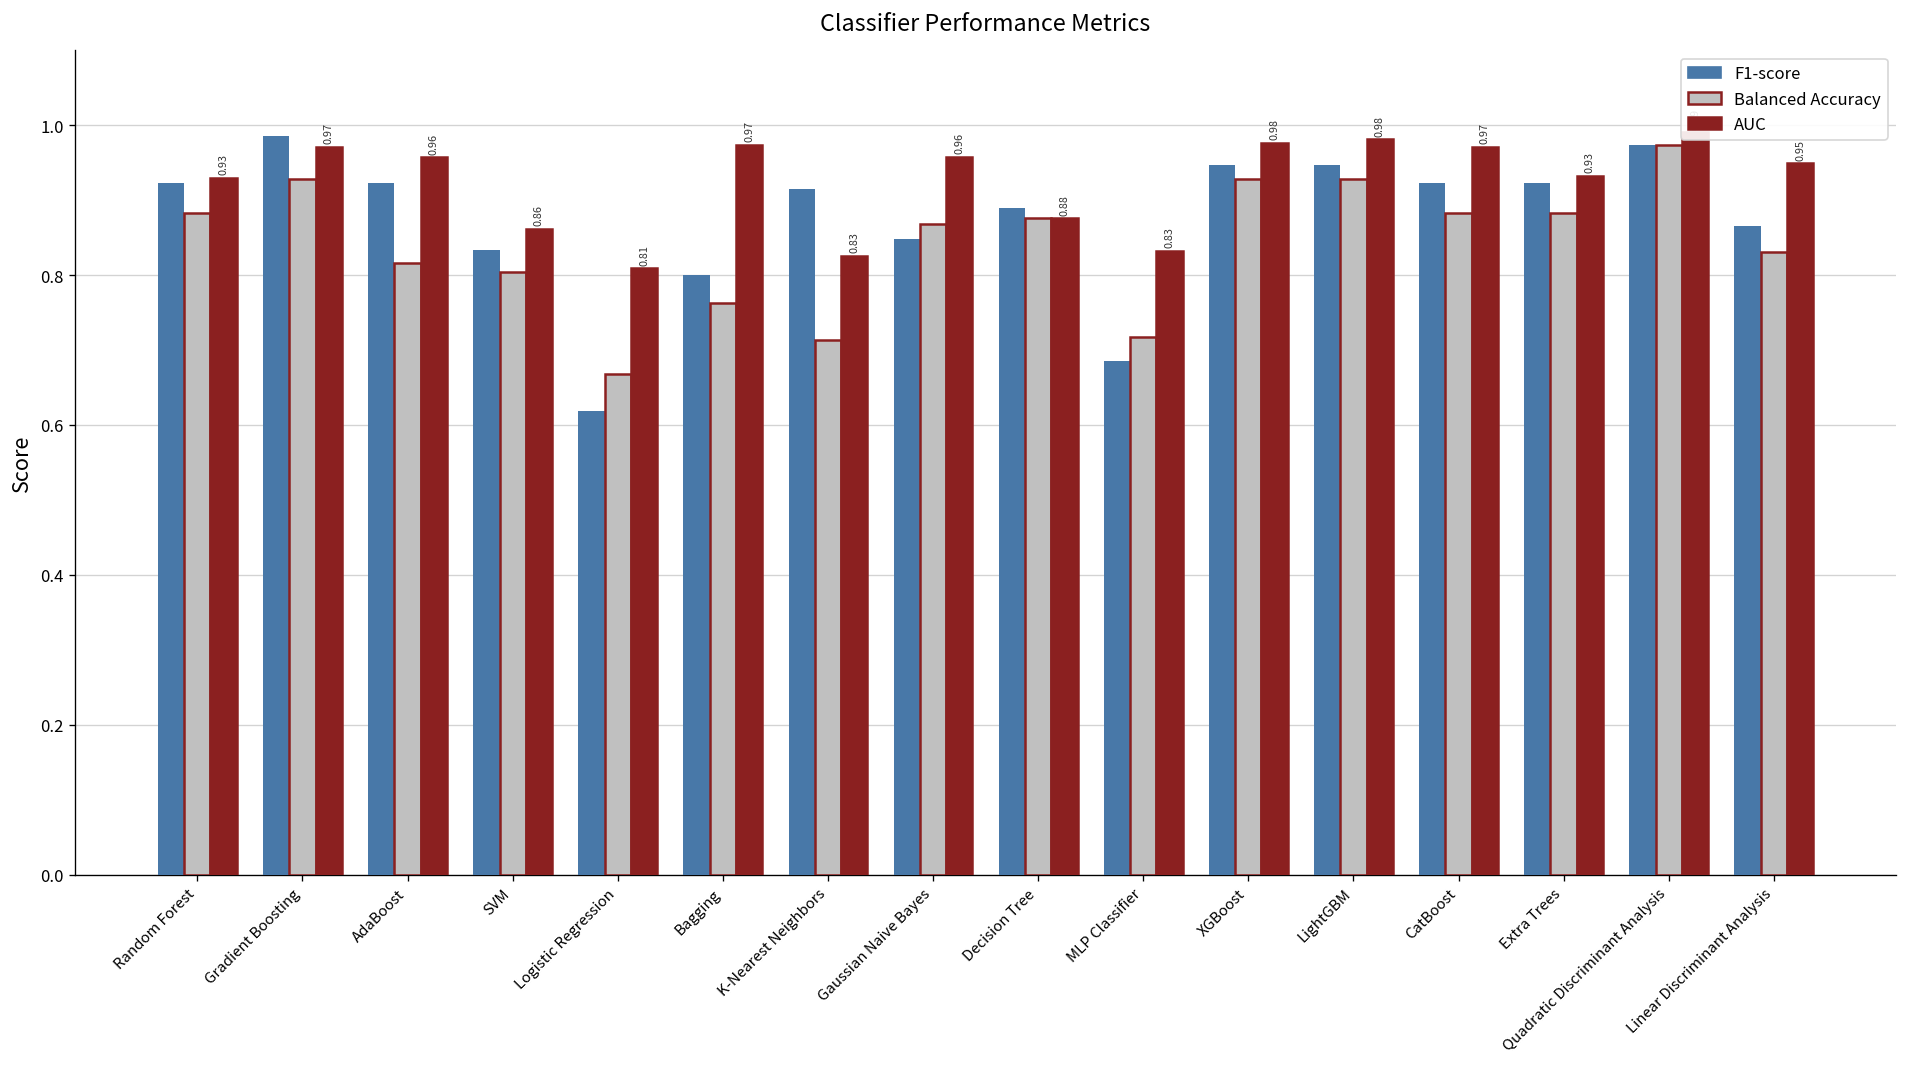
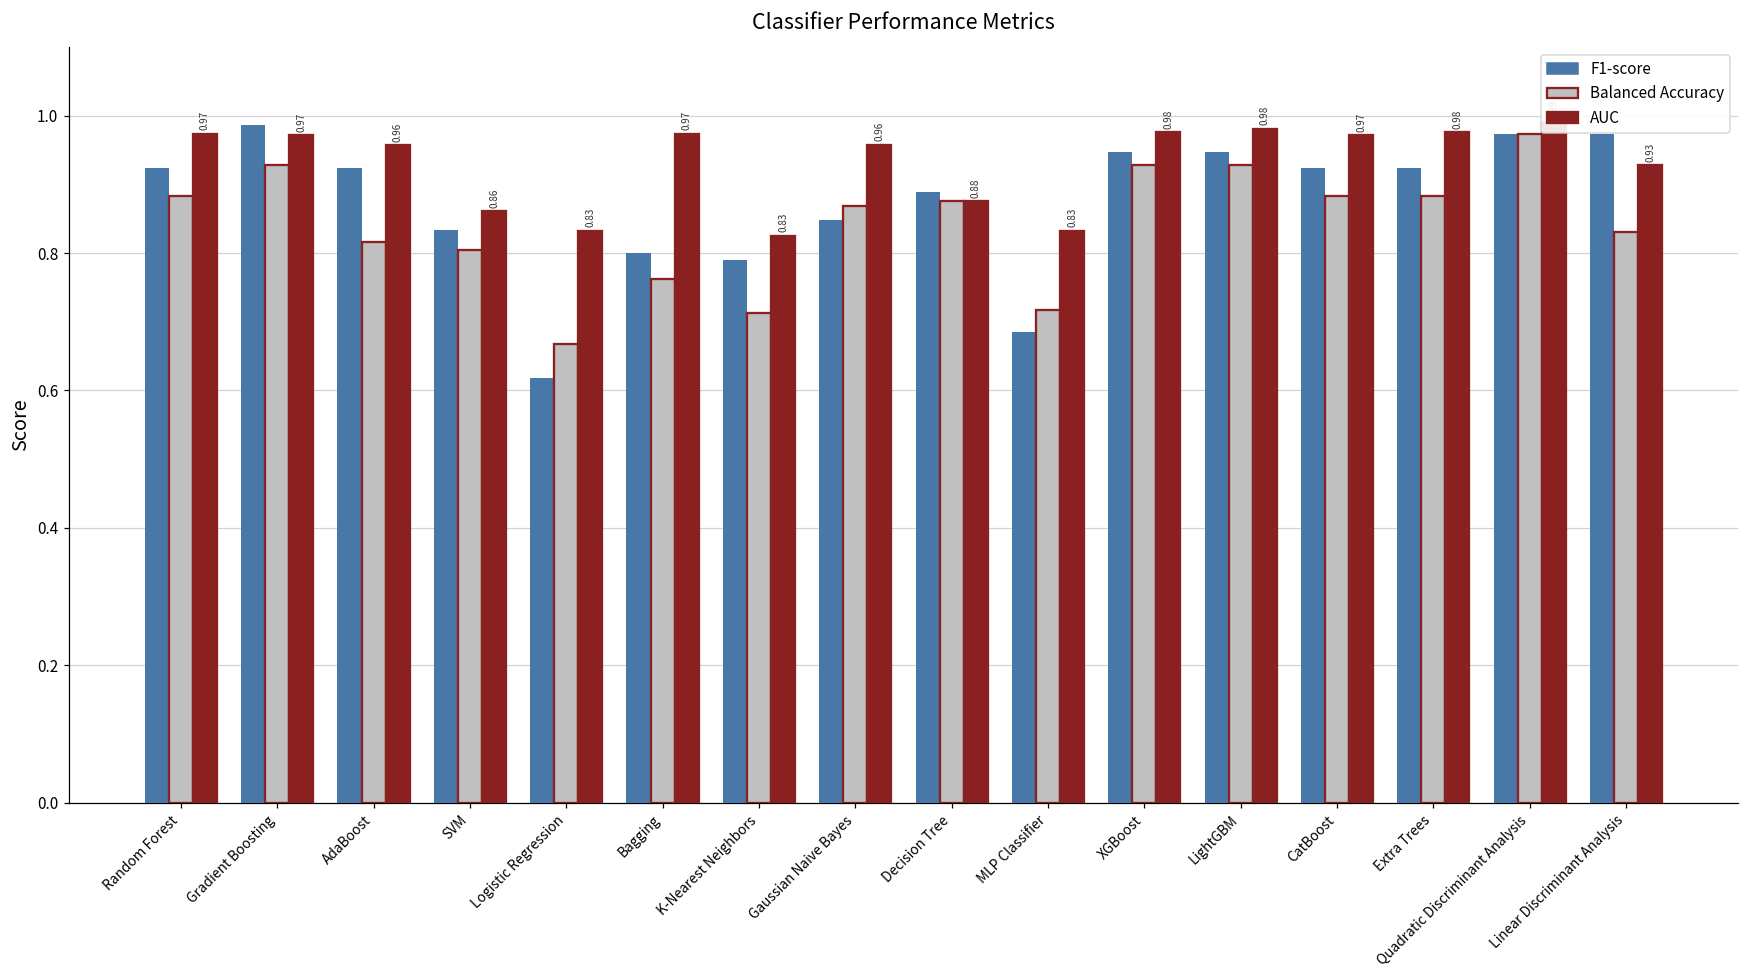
  {
    "F1-score": {
      "Random Forest": 0.92,
      "Gradient Boosting": 0.99,
      "AdaBoost": 0.92,
      "SVM": 0.83,
      "Logistic Regression": 0.62,
      "Bagging": 0.80,
-     "K-Nearest Neighbors": 0.91,
+     "K-Nearest Neighbors": 0.79,
      "Gaussian Naive Bayes": 0.85,
      "Decision Tree": 0.89,
      "MLP Classifier": 0.69,
      "XGBoost": 0.95,
      "LightGBM": 0.95,
      "CatBoost": 0.92,
      "Extra Trees": 0.92,
      "Quadratic Discriminant Analysis": 0.97,
-     "Linear Discriminant Analysis": 0.86
+     "Linear Discriminant Analysis": 0.97
    },
    "Balanced Accuracy": {
      "Random Forest": 0.88,
      "Gradient Boosting": 0.93,
      "AdaBoost": 0.82,
      "SVM": 0.80,
      "Logistic Regression": 0.67,
      "Bagging": 0.76,
      "K-Nearest Neighbors": 0.71,
      "Gaussian Naive Bayes": 0.87,
      "MLP Classifier": 0.72,
      "XGBoost": 0.93,
      "LightGBM": 0.93,
      "CatBoost": 0.88,
      "Extra Trees": 0.88,
      "Quadratic Discriminant Analysis": 0.97,
      "Linear Discriminant Analysis": 0.83
    },
    "AUC": {
-     "Random Forest": 0.93,
+     "Random Forest": 0.97,
      "Gradient Boosting": 0.97,
      "AdaBoost": 0.96,
      "SVM": 0.86,
-     "Logistic Regression": 0.81,
+     "Logistic Regression": 0.83,
      "Bagging": 0.97,
      "K-Nearest Neighbors": 0.83,
      "Gaussian Naive Bayes": 0.96,
      "Decision Tree": 0.88,
      "MLP Classifier": 0.83,
      "XGBoost": 0.98,
      "LightGBM": 0.98,
      "CatBoost": 0.97,
-     "Extra Trees": 0.93,
-     "Linear Discriminant Analysis": 0.95
+     "Extra Trees": 0.98,
+     "Linear Discriminant Analysis": 0.93
    }
  }
